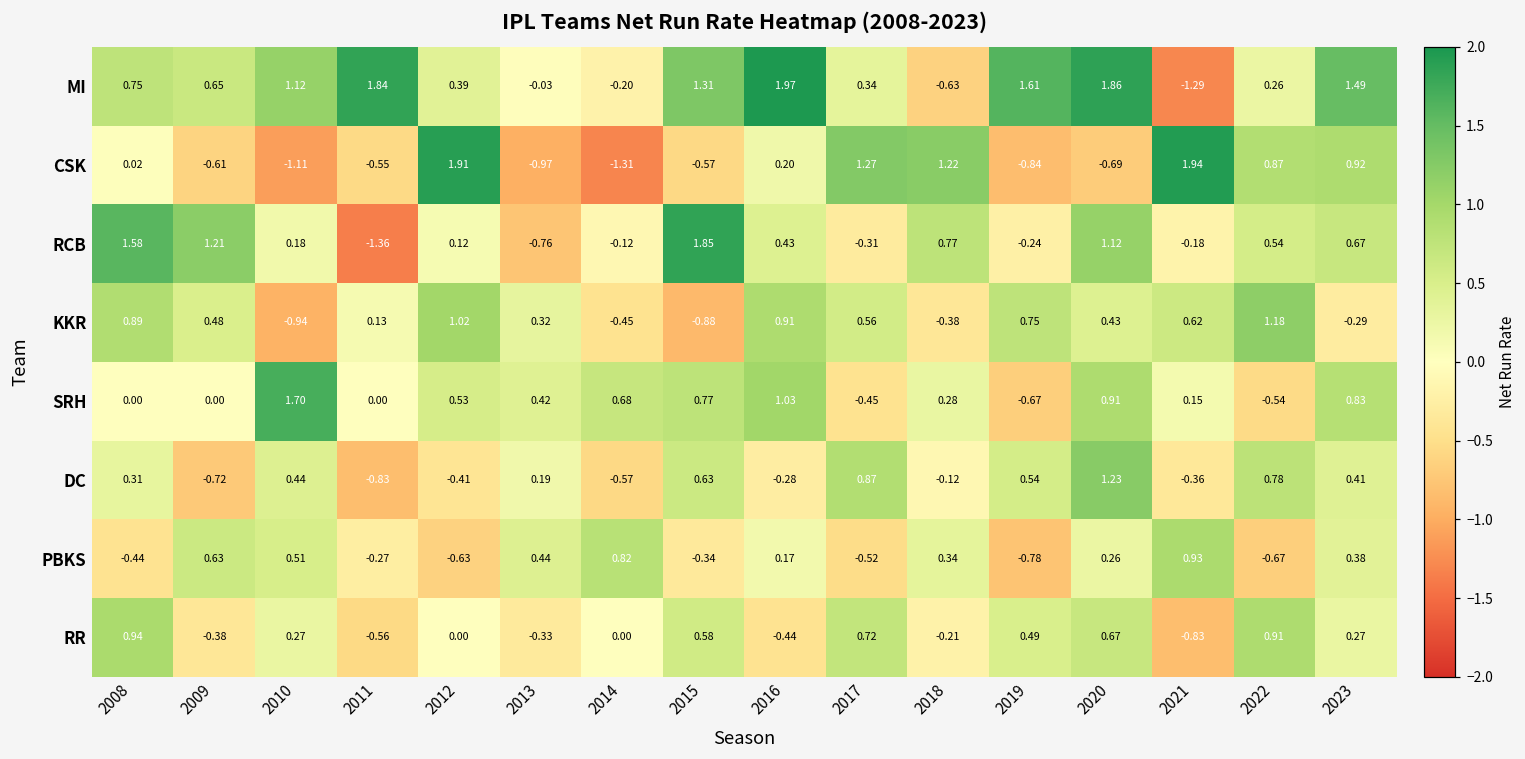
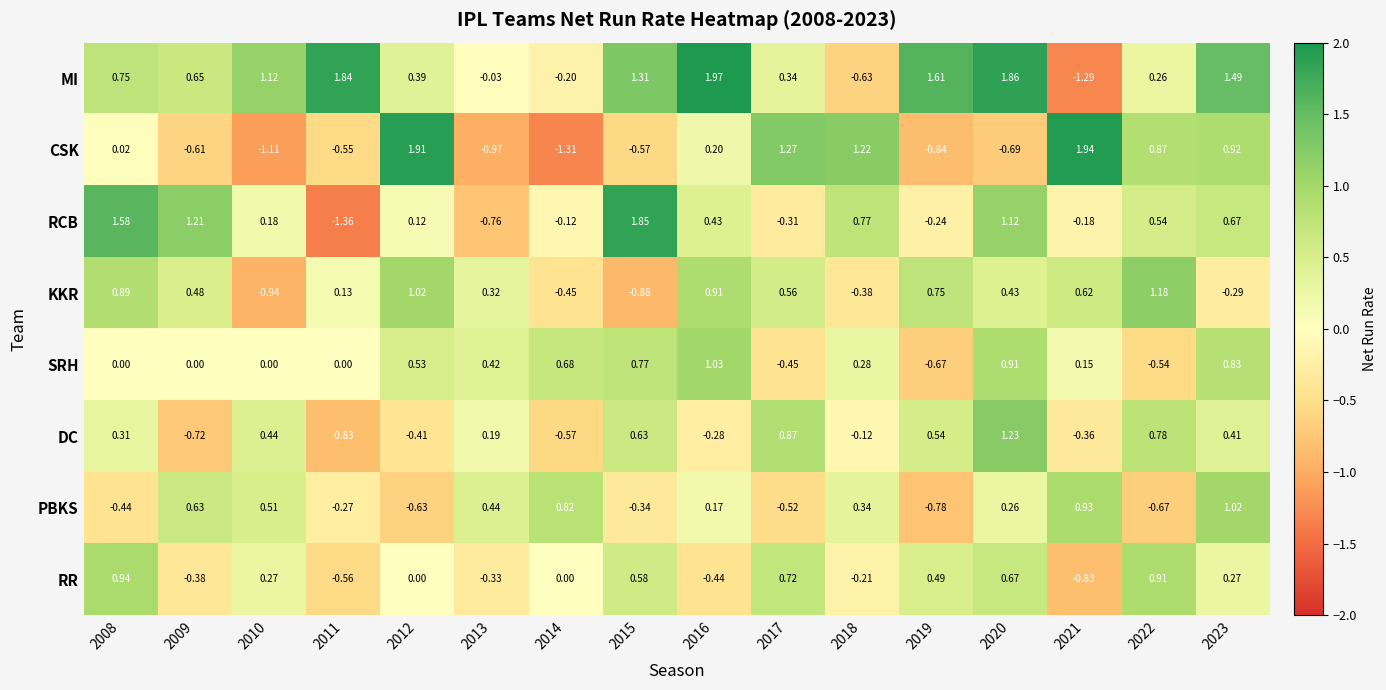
  {
    "MI": {
      "2008": 0.75,
      "2009": 0.65,
      "2010": 1.12,
      "2011": 1.84,
      "2012": 0.39,
      "2013": -0.03,
      "2014": -0.20,
      "2015": 1.31,
      "2016": 1.97,
      "2017": 0.34,
      "2018": -0.63,
      "2019": 1.61,
      "2020": 1.86,
      "2021": -1.29,
      "2022": 0.26,
      "2023": 1.49
    },
    "CSK": {
      "2008": 0.02,
      "2009": -0.61,
      "2010": -1.11,
      "2011": -0.55,
      "2012": 1.91,
      "2013": -0.97,
      "2014": -1.31,
      "2015": -0.57,
      "2016": 0.20,
      "2017": 1.27,
      "2018": 1.22,
      "2019": -0.84,
      "2020": -0.69,
      "2021": 1.94,
      "2022": 0.87,
      "2023": 0.92
    },
    "RCB": {
      "2008": 1.58,
      "2009": 1.21,
      "2010": 0.18,
      "2011": -1.36,
      "2012": 0.12,
      "2013": -0.76,
      "2014": -0.12,
      "2015": 1.85,
      "2016": 0.43,
      "2017": -0.31,
      "2018": 0.77,
      "2019": -0.24,
      "2020": 1.12,
      "2021": -0.18,
      "2022": 0.54,
      "2023": 0.67
    },
    "KKR": {
      "2008": 0.89,
      "2009": 0.48,
      "2010": -0.94,
      "2011": 0.13,
      "2012": 1.02,
      "2013": 0.32,
      "2014": -0.45,
      "2015": -0.88,
      "2016": 0.91,
      "2017": 0.56,
      "2018": -0.38,
      "2019": 0.75,
      "2020": 0.43,
      "2021": 0.62,
      "2022": 1.18,
      "2023": -0.29
    },
    "SRH": {
      "2008": 0.00,
      "2009": 0.00,
-     "2010": 1.70,
+     "2010": 0.00,
      "2011": 0.00,
      "2012": 0.53,
      "2013": 0.42,
      "2014": 0.68,
      "2015": 0.77,
      "2016": 1.03,
      "2017": -0.45,
      "2018": 0.28,
      "2019": -0.67,
      "2020": 0.91,
      "2021": 0.15,
      "2022": -0.54,
      "2023": 0.83
    },
    "DC": {
      "2008": 0.31,
      "2009": -0.72,
      "2010": 0.44,
      "2011": -0.83,
      "2012": -0.41,
      "2013": 0.19,
      "2014": -0.57,
      "2015": 0.63,
      "2016": -0.28,
      "2017": 0.87,
      "2018": -0.12,
      "2019": 0.54,
      "2020": 1.23,
      "2021": -0.36,
      "2022": 0.78,
      "2023": 0.41
    },
    "PBKS": {
      "2008": -0.44,
      "2009": 0.63,
      "2010": 0.51,
      "2011": -0.27,
      "2012": -0.63,
      "2013": 0.44,
      "2014": 0.82,
      "2015": -0.34,
      "2016": 0.17,
      "2017": -0.52,
      "2018": 0.34,
      "2019": -0.78,
      "2020": 0.26,
      "2021": 0.93,
      "2022": -0.67,
-     "2023": 0.38
+     "2023": 1.02
    },
    "RR": {
      "2008": 0.94,
      "2009": -0.38,
      "2010": 0.27,
      "2011": -0.56,
      "2012": 0.00,
      "2013": -0.33,
      "2014": 0.00,
      "2015": 0.58,
      "2016": -0.44,
      "2017": 0.72,
      "2018": -0.21,
      "2019": 0.49,
      "2020": 0.67,
      "2021": -0.83,
      "2022": 0.91,
      "2023": 0.27
    }
  }
